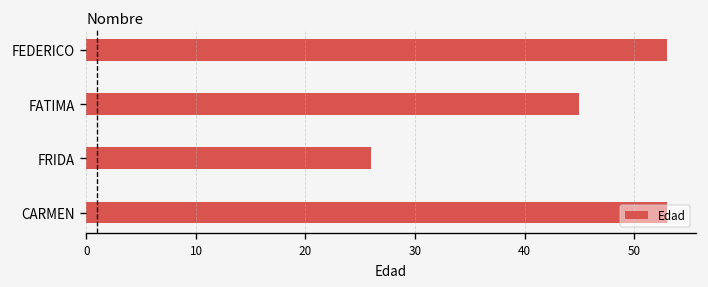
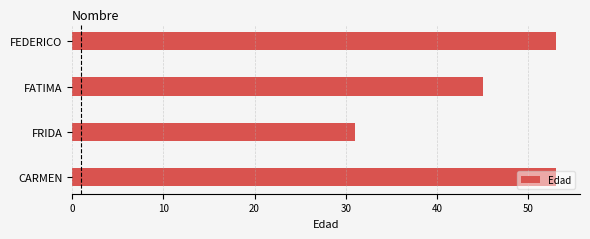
  {
    "FEDERICO": 53,
    "FATIMA": 45,
-   "FRIDA": 26
+   "FRIDA": 31
  }
